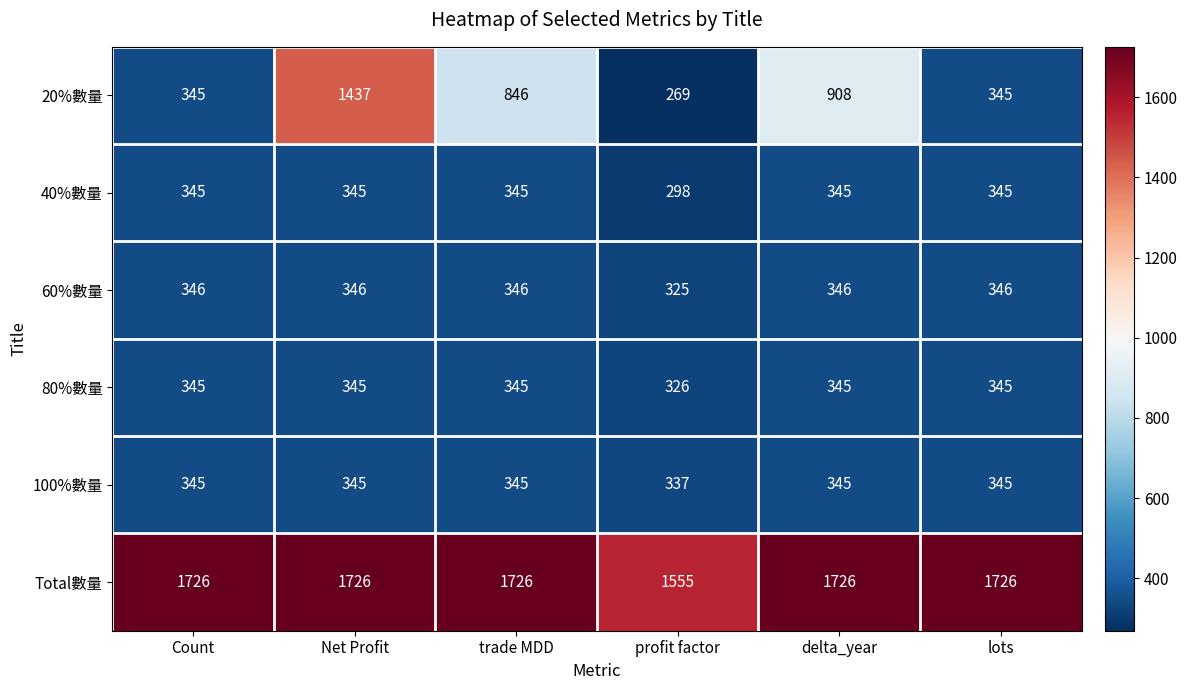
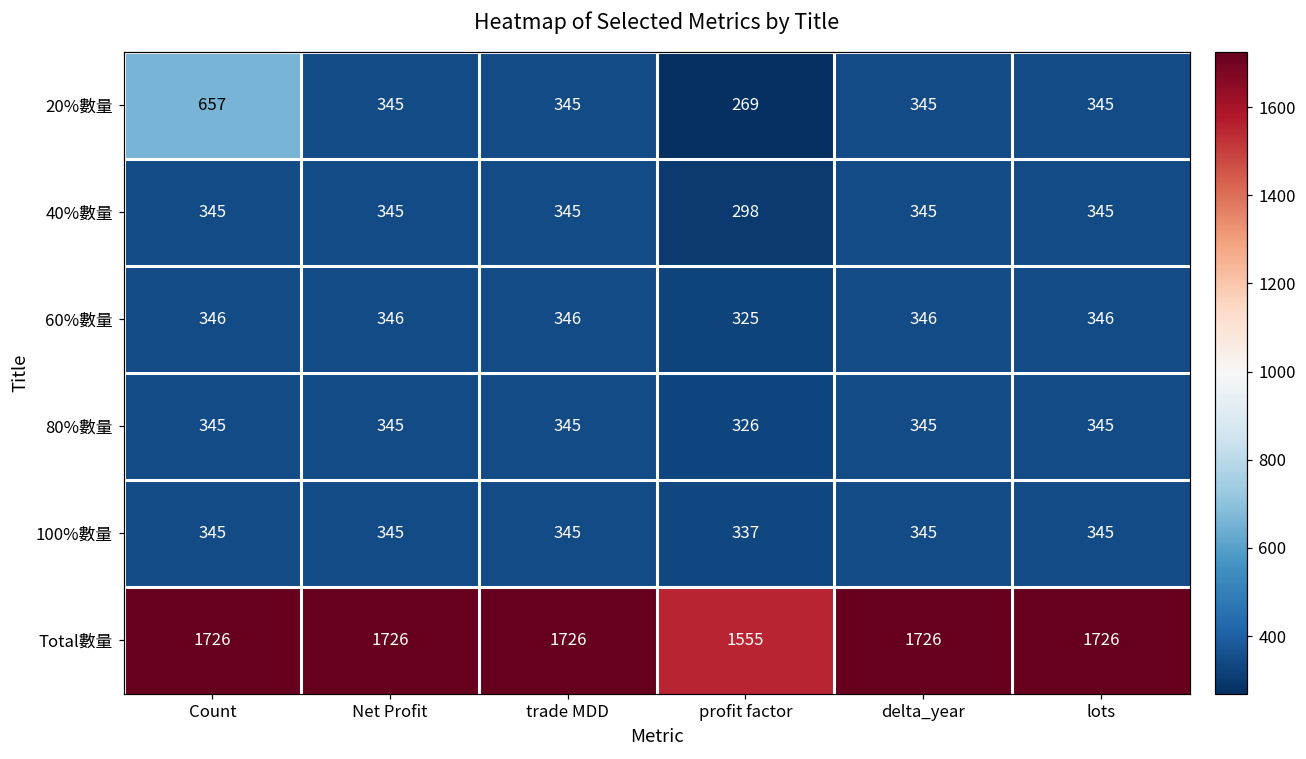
  {
    "20%數量": {
-     "Count": 345,
-     "Net Profit": 1437,
-     "trade MDD": 846,
+     "Count": 657,
+     "Net Profit": 345,
+     "trade MDD": 345,
      "profit factor": 269,
-     "delta_year": 908,
+     "delta_year": 345,
      "lots": 345
    },
    "40%數量": {
      "Count": 345,
      "Net Profit": 345,
      "trade MDD": 345,
      "profit factor": 298,
      "delta_year": 345,
      "lots": 345
    },
    "60%數量": {
      "Count": 346,
      "Net Profit": 346,
      "trade MDD": 346,
      "profit factor": 325,
      "delta_year": 346,
      "lots": 346
    },
    "80%數量": {
      "Count": 345,
      "Net Profit": 345,
      "trade MDD": 345,
      "profit factor": 326,
      "delta_year": 345,
      "lots": 345
    },
    "100%數量": {
      "Count": 345,
      "Net Profit": 345,
      "trade MDD": 345,
      "profit factor": 337,
      "delta_year": 345,
      "lots": 345
    },
    "Total數量": {
      "Count": 1726,
      "Net Profit": 1726,
      "trade MDD": 1726,
      "profit factor": 1555,
      "delta_year": 1726,
      "lots": 1726
    }
  }
